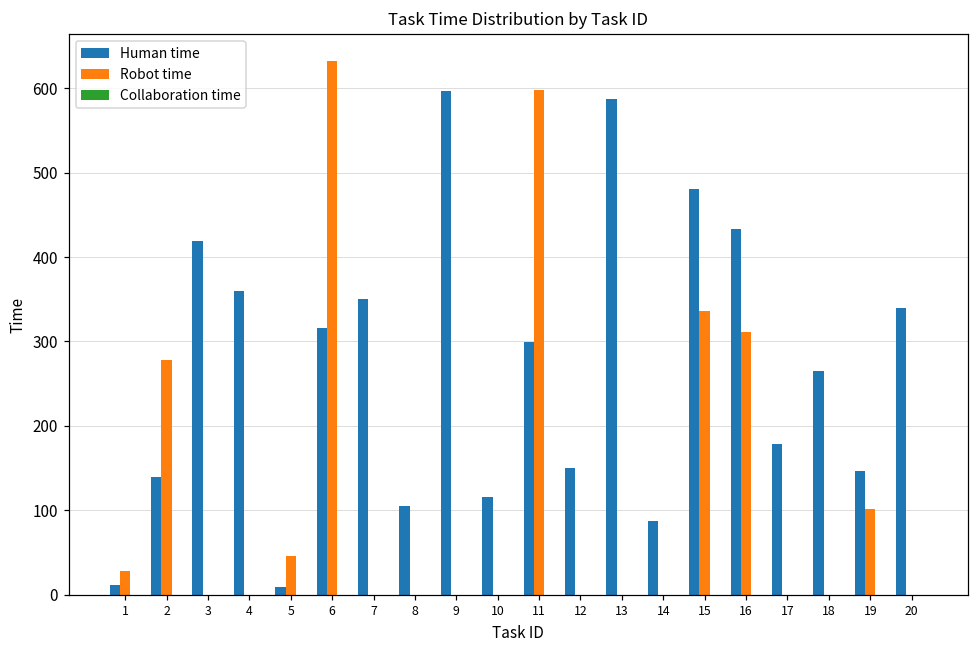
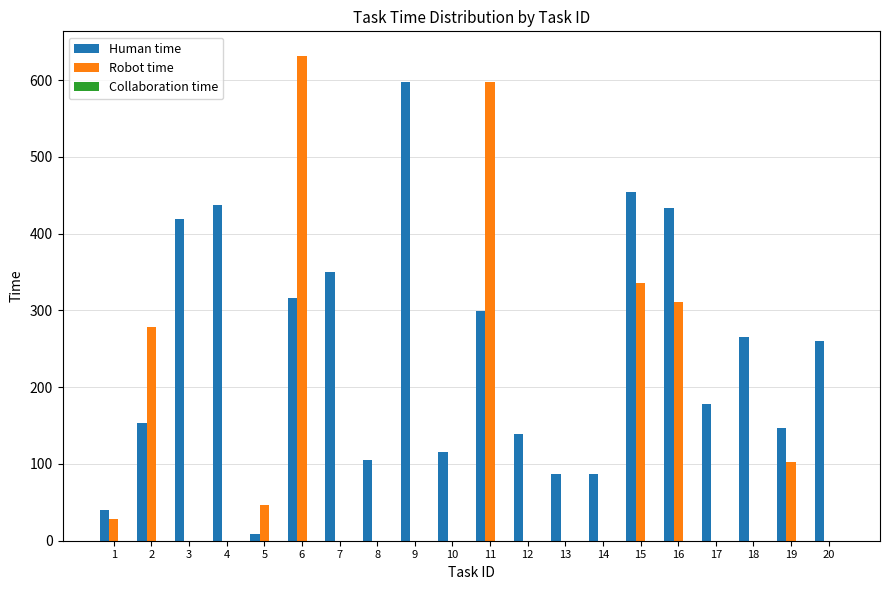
  {
    "Human time": {
-     "1": 10,
-     "2": 140,
+     "1": 40,
+     "2": 150,
      "3": 420,
-     "4": 360,
+     "4": 440,
      "5": 10,
      "6": 320,
      "7": 350,
      "8": 110,
      "9": 600,
      "10": 120,
      "11": 300,
-     "12": 150,
-     "13": 590,
+     "12": 140,
+     "13": 90,
      "14": 90,
-     "15": 480,
+     "15": 450,
      "16": 430,
      "17": 180,
      "18": 270,
      "19": 150,
-     "20": 340
+     "20": 260
    },
    "Robot time": {
      "1": 30,
      "2": 280,
      "3": 0,
      "4": 0,
      "5": 50,
      "6": 630,
      "7": 0,
      "8": 0,
      "9": 0,
      "10": 0,
      "11": 600,
      "12": 0,
      "13": 0,
      "14": 0,
      "15": 340,
      "16": 310,
      "17": 0,
      "18": 0,
      "19": 100,
      "20": 0
    },
    "Collaboration time": {
      "1": 0,
      "2": 0,
      "3": 0,
      "4": 0,
      "5": 0,
      "6": 0,
      "7": 0,
      "8": 0,
      "9": 0,
      "10": 0,
      "11": 0,
      "12": 0,
      "13": 0,
      "14": 0,
      "15": 0,
      "16": 0,
      "17": 0,
      "18": 0,
      "19": 0,
      "20": 0
    }
  }
